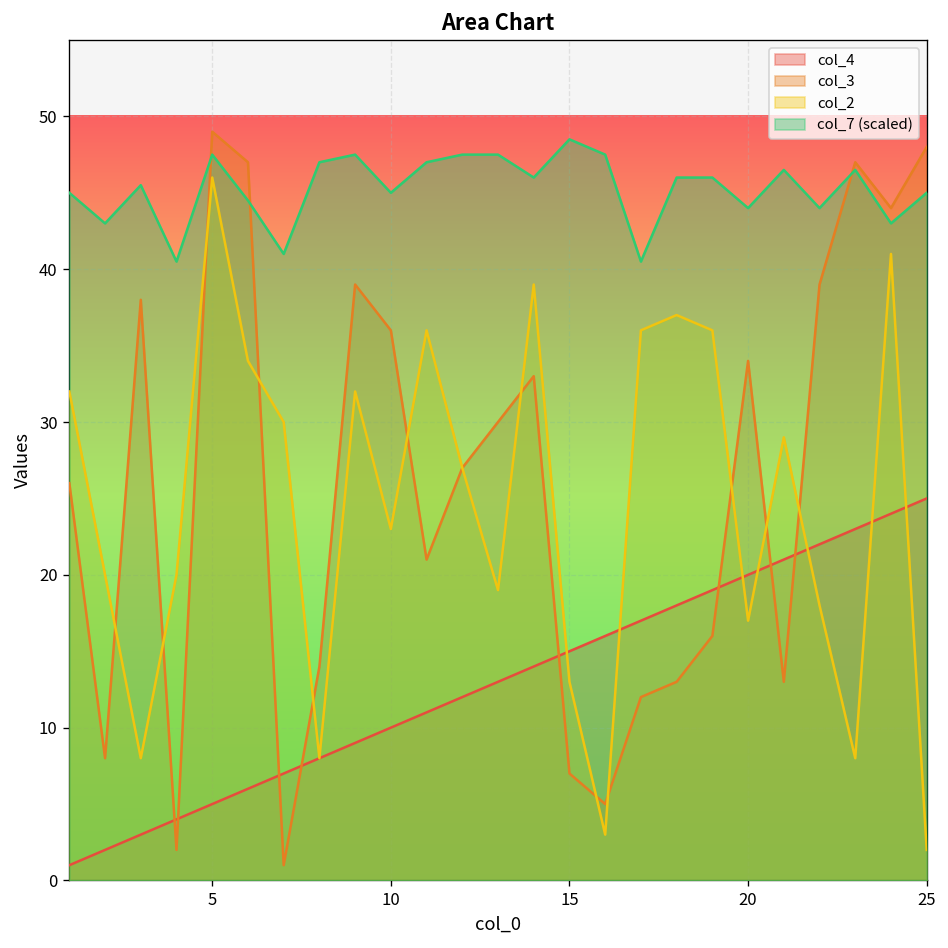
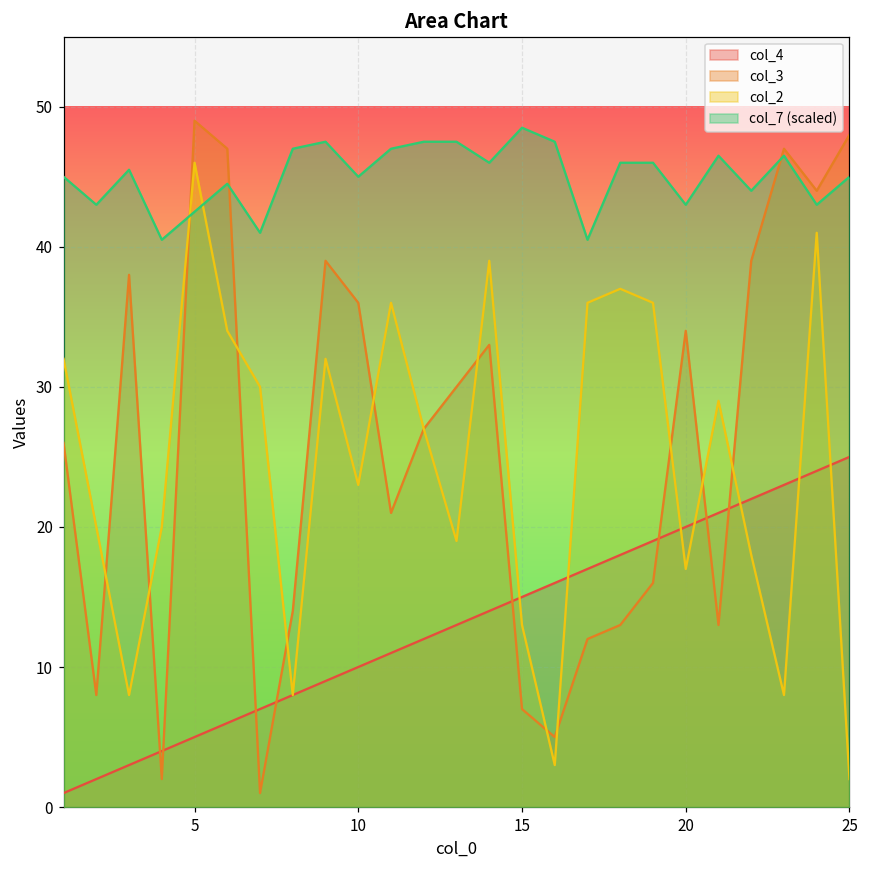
  {
    "col_7 (scaled)": {
-     "5": 47.5,
+     "5": 42.5,
      "10": 45.0,
      "15": 48.5,
-     "20": 44.0,
+     "20": 43.0,
      "25": 45.0
    }
  }
